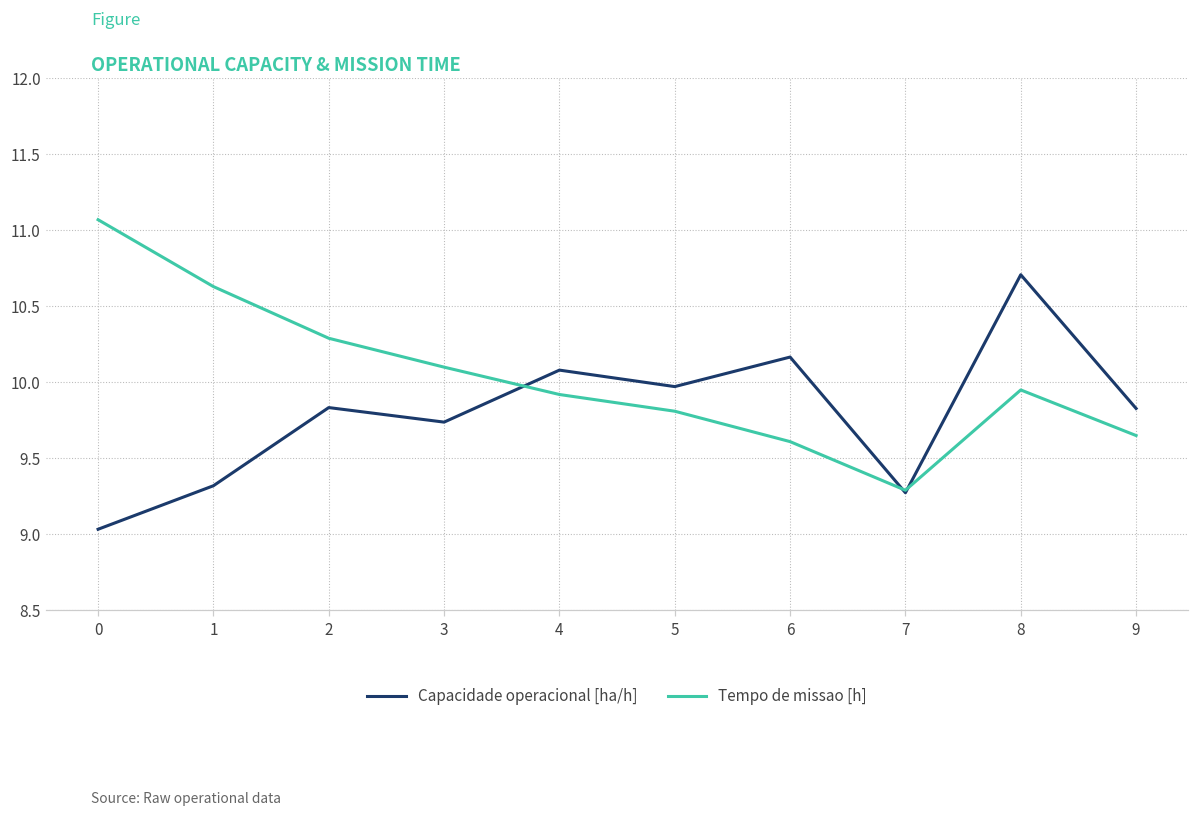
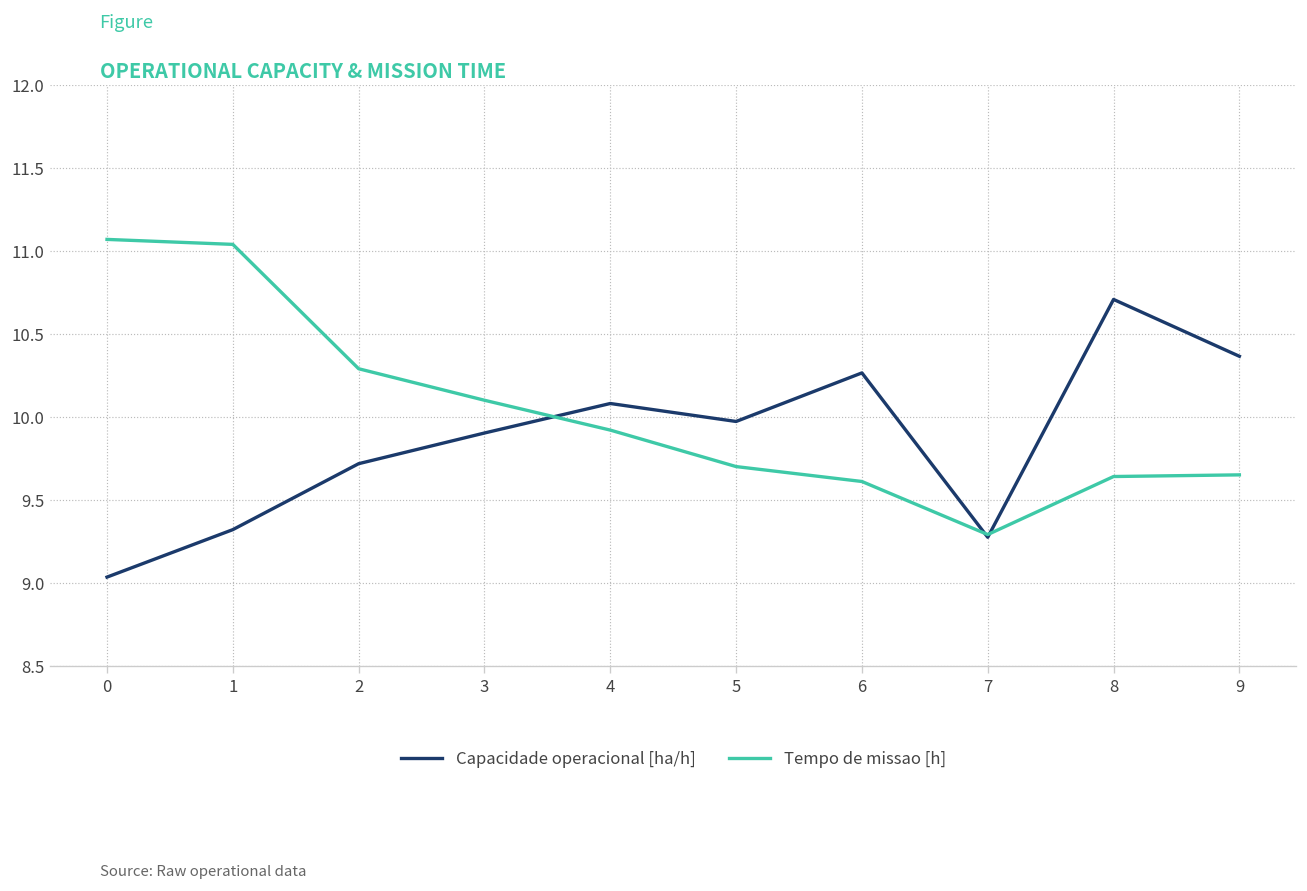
  {
    "Capacidade operacional [ha/h]": {
      "0": 9.03,
      "1": 9.32,
-     "2": 9.83,
-     "3": 9.74,
+     "2": 9.72,
+     "3": 9.90,
      "4": 10.08,
      "5": 9.97,
-     "6": 10.17,
+     "6": 10.26,
      "8": 10.71,
-     "9": 9.83
+     "9": 10.37
    },
    "Tempo de missao [h]": {
      "0": 11.07,
-     "1": 10.63,
+     "1": 11.04,
      "2": 10.29,
      "3": 10.10,
      "4": 9.92,
-     "5": 9.81,
+     "5": 9.70,
      "6": 9.61,
-     "8": 9.95,
+     "8": 9.64,
      "9": 9.65
    }
  }
